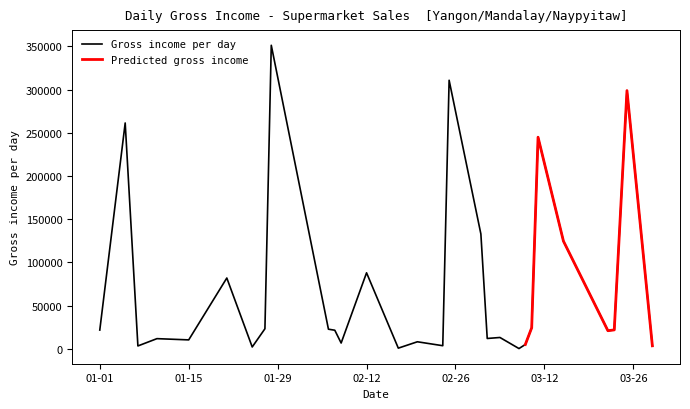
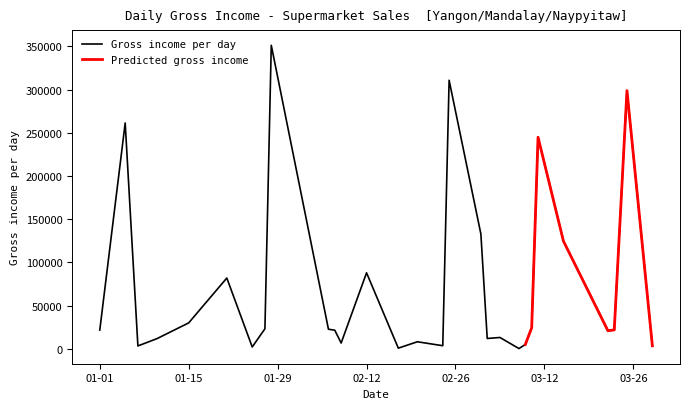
  {
    "Gross income per day": {
      "01-01": 20000,
-     "01-15": 10000,
+     "01-15": 30000,
      "02-12": 90000
    }
  }
